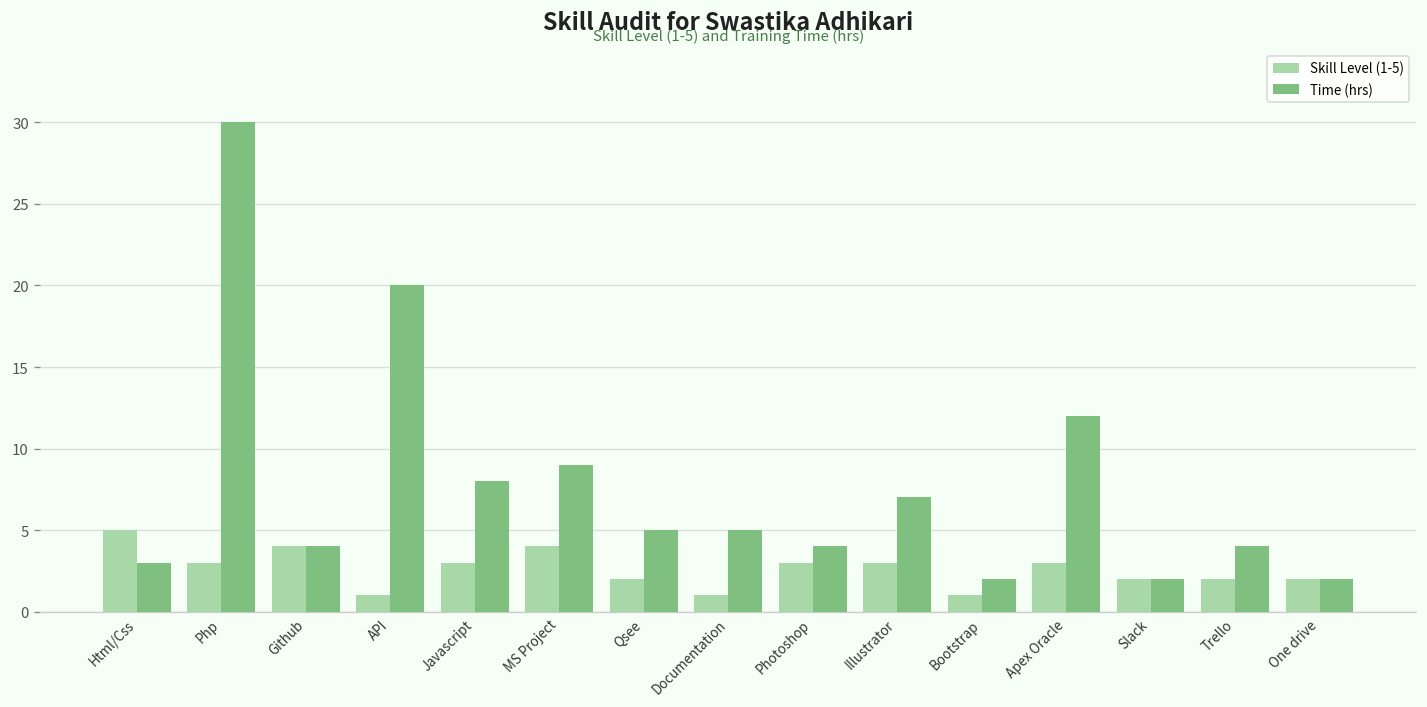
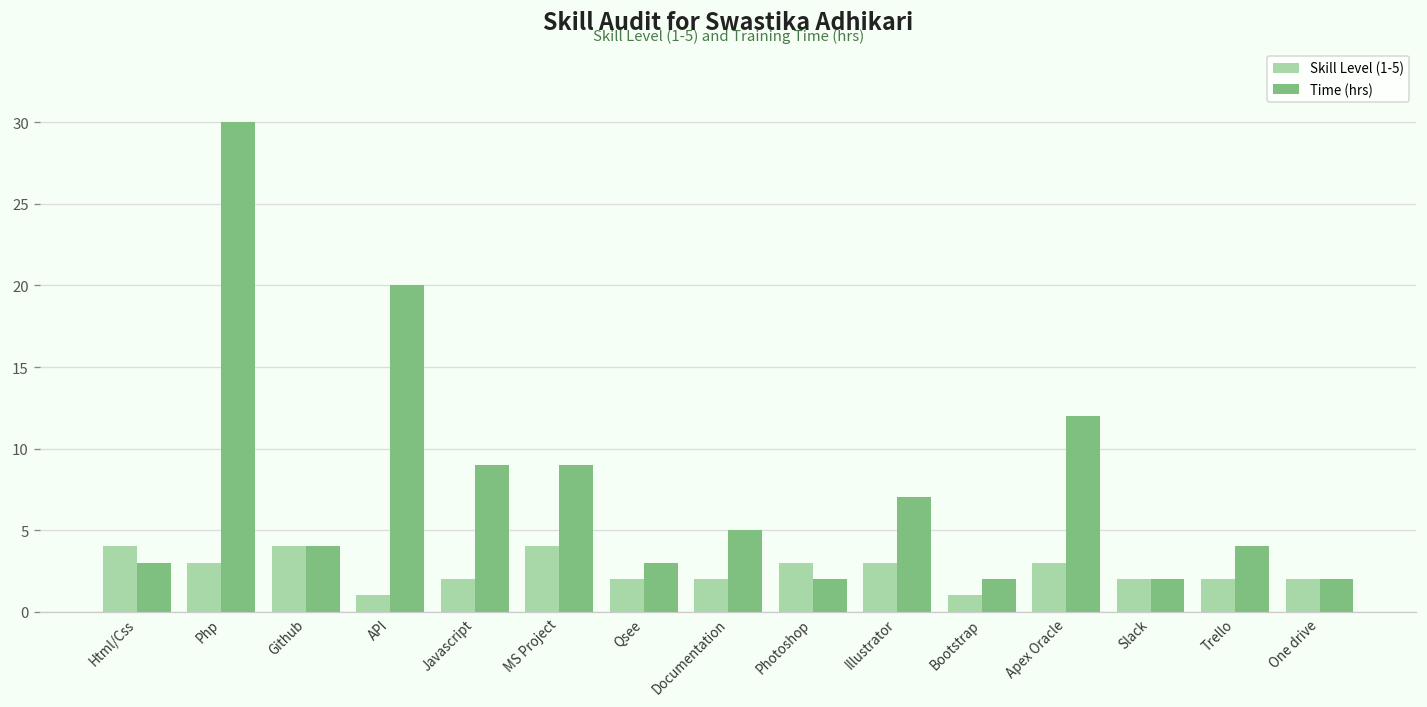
  {
    "Skill Level (1-5)": {
-     "Html/Css": 5,
+     "Html/Css": 4,
      "Php": 3,
      "Github": 4,
      "API": 1,
-     "Javascript": 3,
+     "Javascript": 2,
      "MS Project": 4,
      "Qsee": 2,
-     "Documentation": 1,
+     "Documentation": 2,
      "Photoshop": 3,
      "Illustrator": 3,
      "Bootstrap": 1,
      "Apex Oracle": 3,
      "Slack": 2,
      "Trello": 2,
      "One drive": 2
    },
    "Time (hrs)": {
      "Html/Css": 3,
      "Php": 30,
      "Github": 4,
      "API": 20,
-     "Javascript": 8,
+     "Javascript": 9,
      "MS Project": 9,
-     "Qsee": 5,
+     "Qsee": 3,
      "Documentation": 5,
-     "Photoshop": 4,
+     "Photoshop": 2,
      "Illustrator": 7,
      "Bootstrap": 2,
      "Apex Oracle": 12,
      "Slack": 2,
      "Trello": 4,
      "One drive": 2
    }
  }
